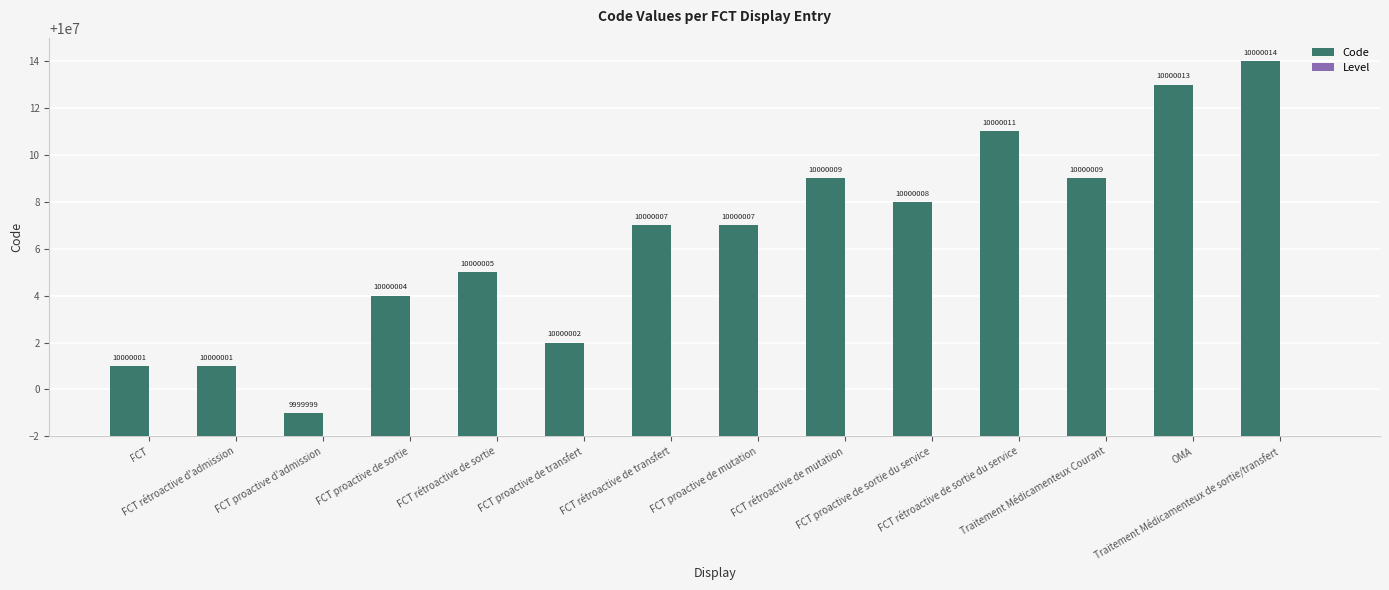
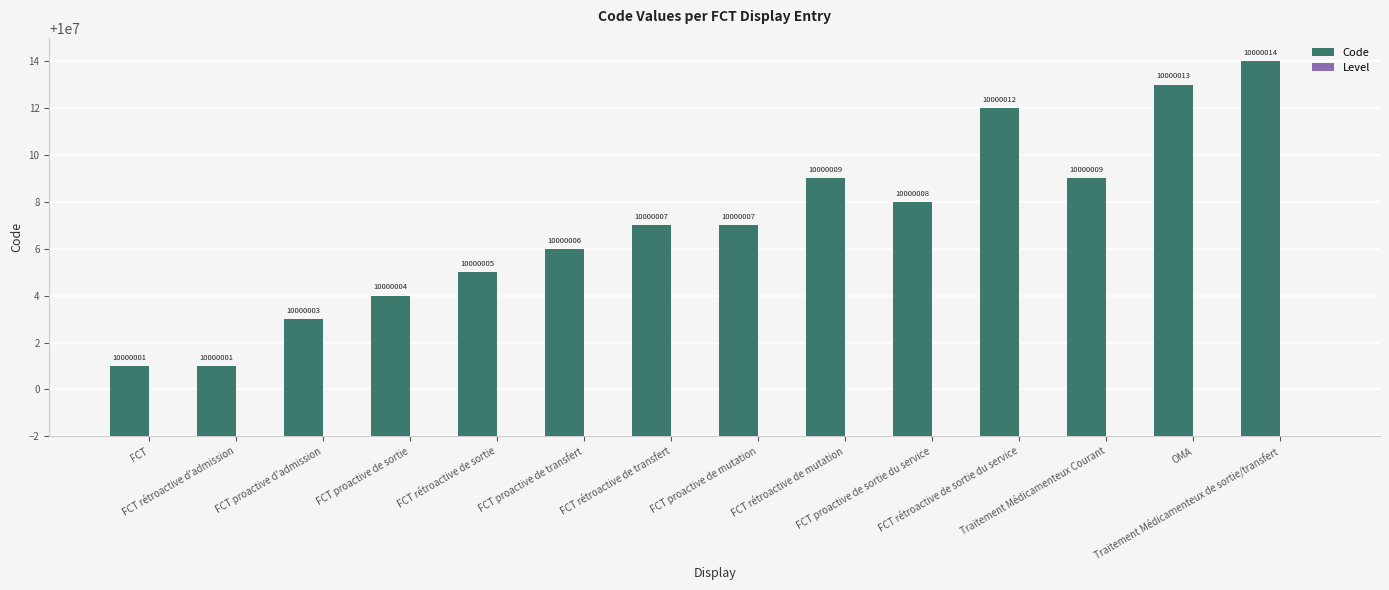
  {
    "Code": {
      "FCT": 10000001,
      "FCT rétroactive d'admission": 10000001,
-     "FCT proactive d'admission": 9999999,
+     "FCT proactive d'admission": 10000003,
      "FCT proactive de sortie": 10000004,
      "FCT rétroactive de sortie": 10000005,
-     "FCT proactive de transfert": 10000002,
+     "FCT proactive de transfert": 10000006,
      "FCT rétroactive de transfert": 10000007,
      "FCT proactive de mutation": 10000007,
      "FCT rétroactive de mutation": 10000009,
      "FCT proactive de sortie du service": 10000008,
-     "FCT rétroactive de sortie du service": 10000011,
+     "FCT rétroactive de sortie du service": 10000012,
      "Traitement Médicamenteux Courant": 10000009,
      "OMA": 10000013,
      "Traitement Médicamenteux de sortie/transfert": 10000014
    }
  }
